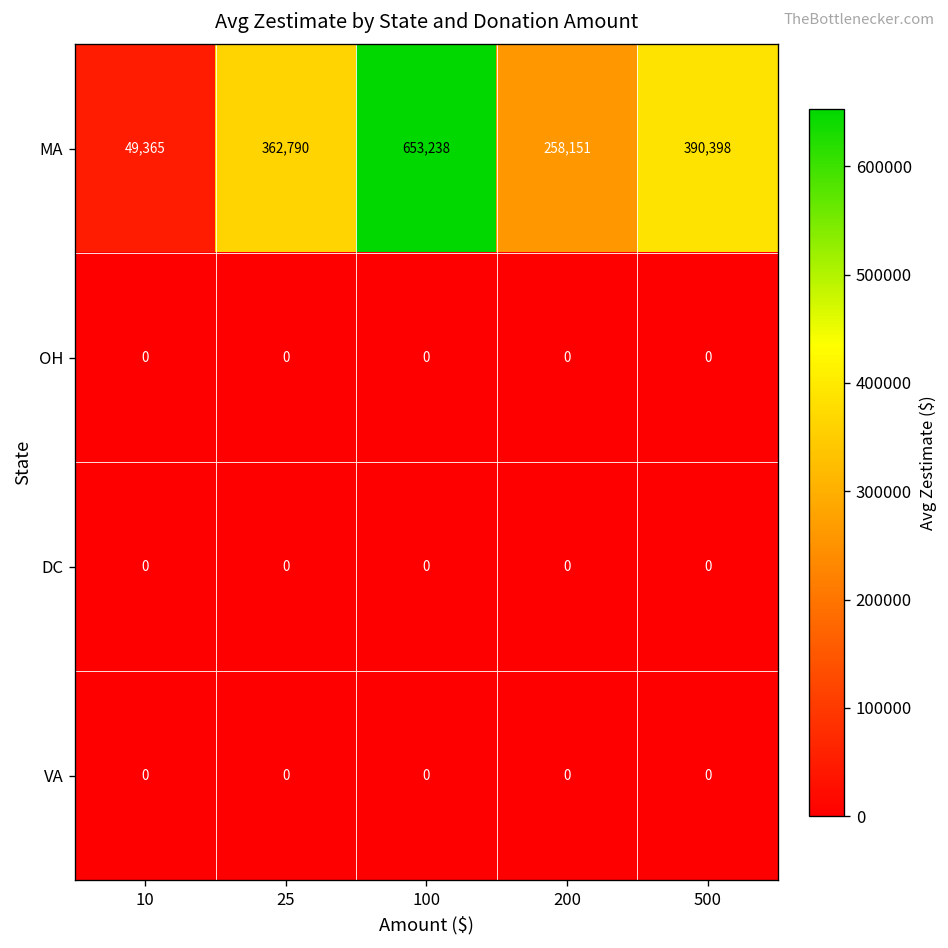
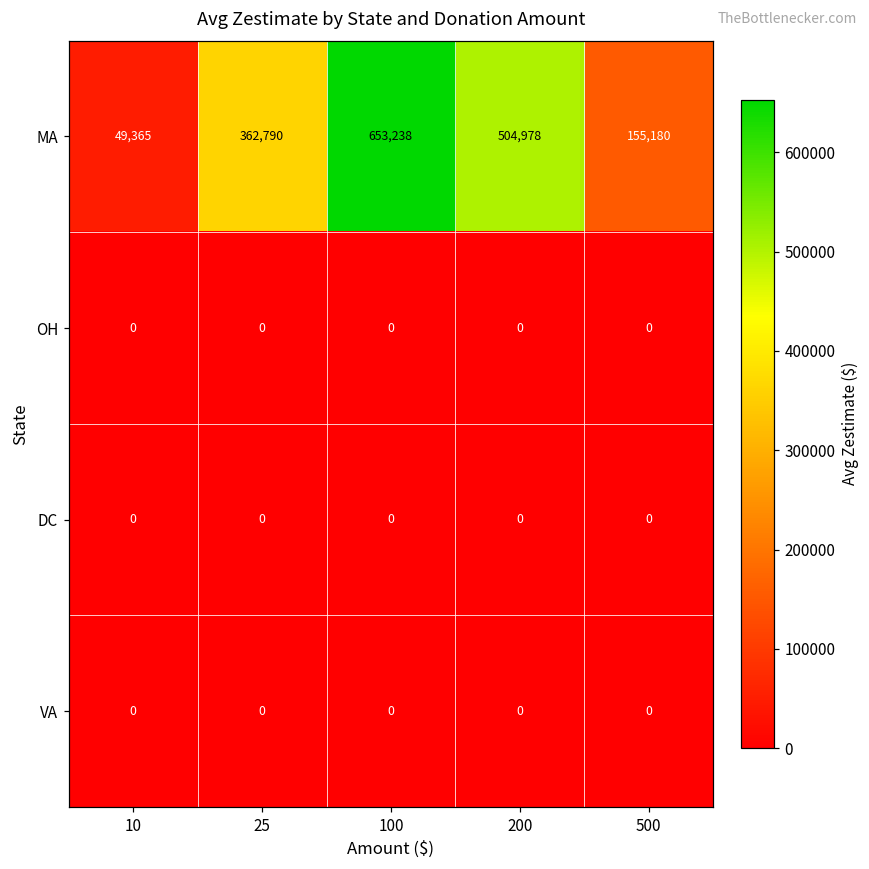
  {
    "MA": {
      "10": "49,365",
      "25": "362,790",
      "100": "653,238",
-     "200": "258,151",
-     "500": "390,398"
+     "200": "504,978",
+     "500": "155,180"
    },
    "OH": {
      "10": "0",
      "25": "0",
      "100": "0",
      "200": "0",
      "500": "0"
    },
    "DC": {
      "10": "0",
      "25": "0",
      "100": "0",
      "200": "0",
      "500": "0"
    },
    "VA": {
      "10": "0",
      "25": "0",
      "100": "0",
      "200": "0",
      "500": "0"
    }
  }
